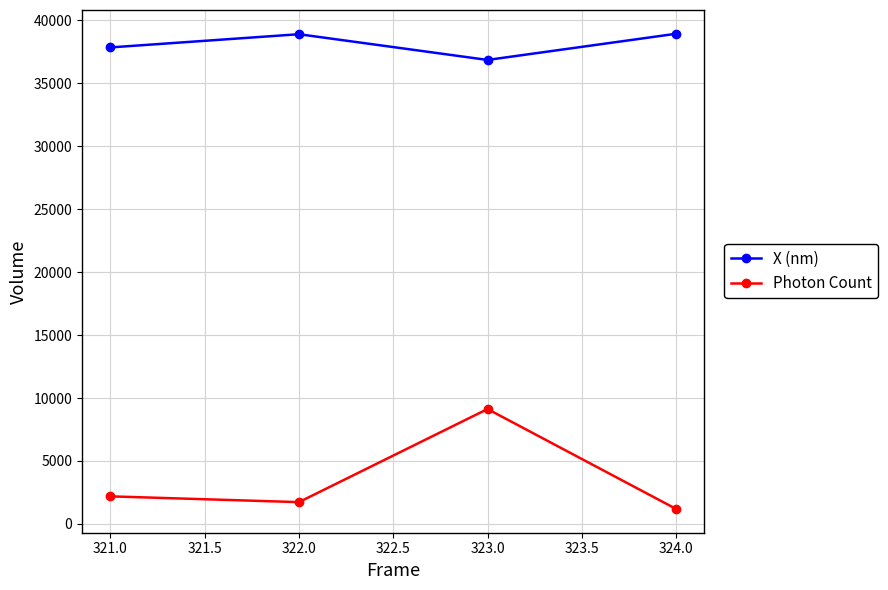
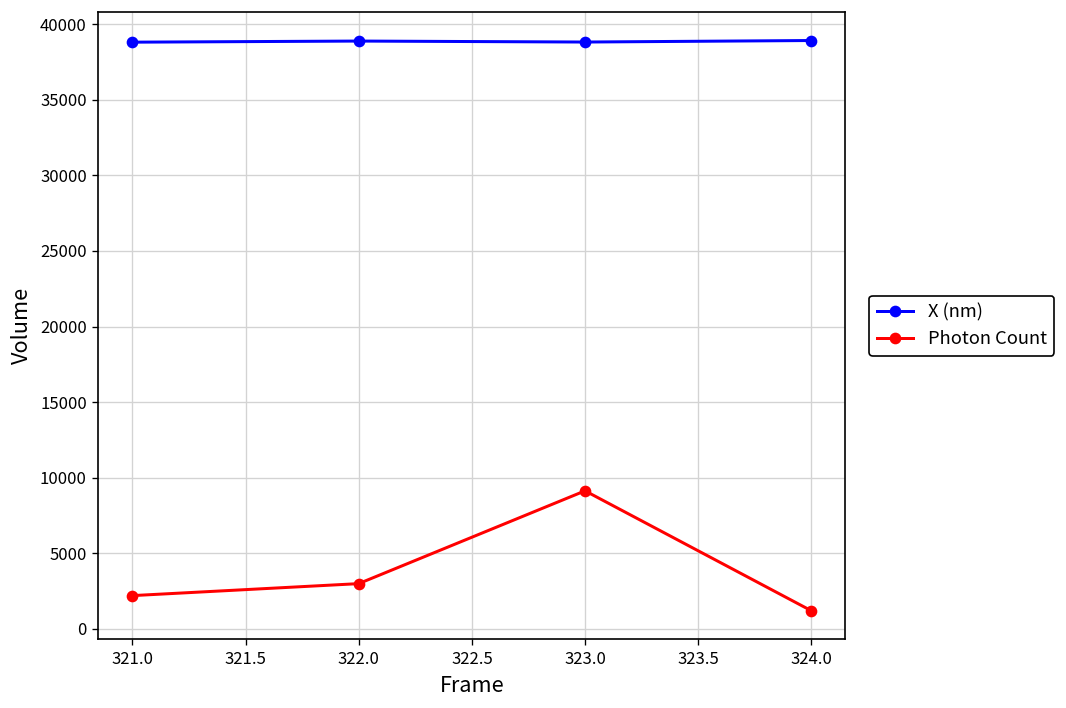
  {
    "X (nm)": {
-     "321.0": 37800,
+     "321.0": 38800,
      "322.0": 38900,
-     "323.0": 36800,
+     "323.0": 38800,
      "324.0": 38900
    },
    "Photon Count": {
      "321.0": 2200,
-     "322.0": 1700,
+     "322.0": 3000,
      "323.0": 9100,
      "324.0": 1200
    }
  }
